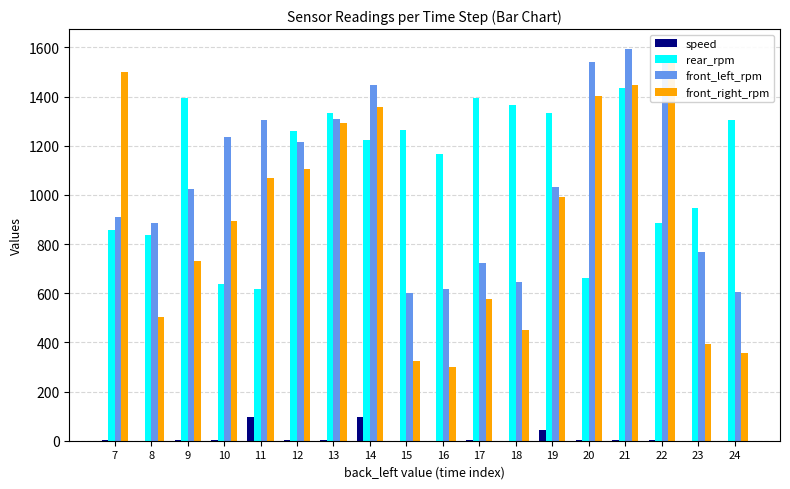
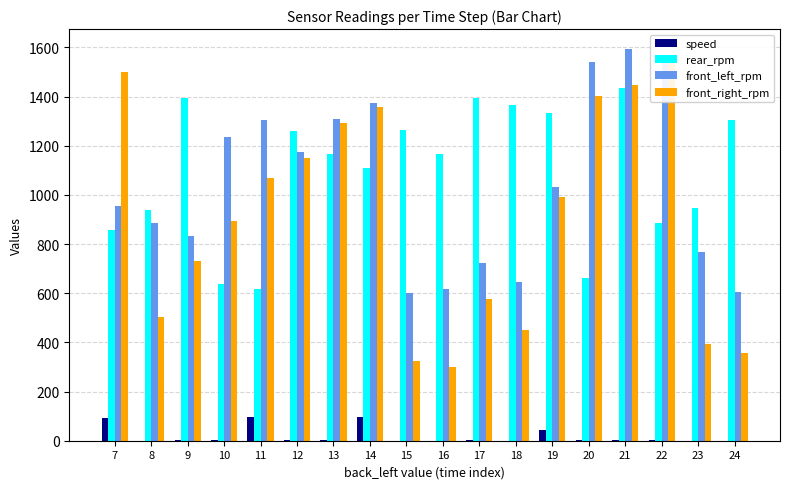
  {
    "speed": {
-     "7": 0,
+     "7": 90,
      "11": 100,
      "14": 100,
      "19": 40
    },
    "rear_rpm": {
      "7": 860,
-     "8": 840,
+     "8": 940,
      "9": 1400,
      "10": 640,
      "11": 620,
      "12": 1260,
-     "13": 1330,
-     "14": 1220,
+     "13": 1170,
+     "14": 1110,
      "15": 1260,
      "16": 1170,
      "17": 1400,
      "18": 1370,
      "19": 1340,
      "20": 660,
      "21": 1440,
      "22": 890,
      "23": 950,
      "24": 1310
    },
    "front_left_rpm": {
-     "7": 910,
+     "7": 960,
      "8": 890,
-     "9": 1020,
+     "9": 830,
      "10": 1240,
      "11": 1310,
-     "12": 1220,
+     "12": 1180,
      "13": 1310,
-     "14": 1450,
+     "14": 1380,
      "15": 600,
      "16": 620,
      "17": 730,
      "18": 650,
      "19": 1030,
      "20": 1540,
      "21": 1600,
      "23": 770,
      "24": 610
    },
    "front_right_rpm": {
      "7": 1500,
      "8": 500,
      "9": 730,
      "10": 900,
      "11": 1070,
-     "12": 1110,
+     "12": 1150,
      "13": 1290,
      "14": 1360,
      "15": 330,
      "16": 300,
      "17": 580,
      "18": 450,
      "19": 990,
      "20": 1400,
      "21": 1450,
      "23": 390,
      "24": 360
    }
  }
